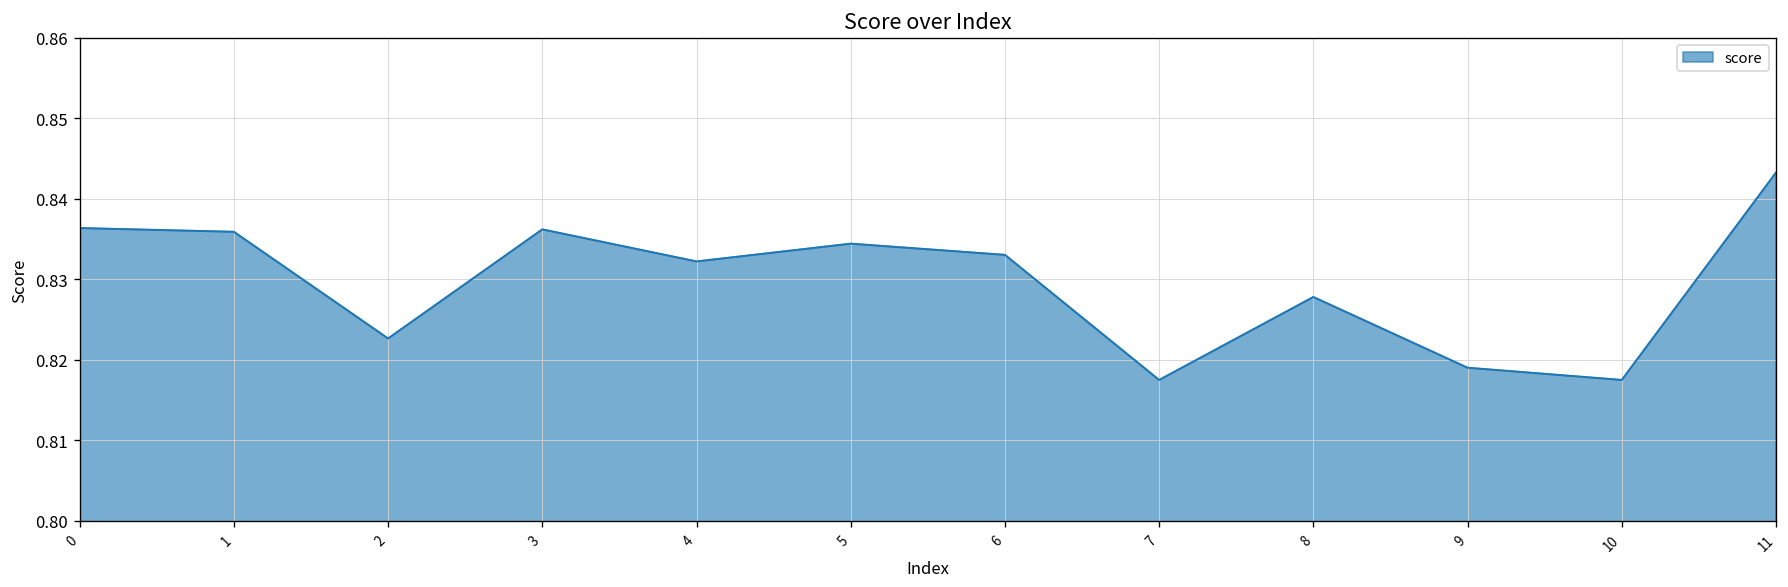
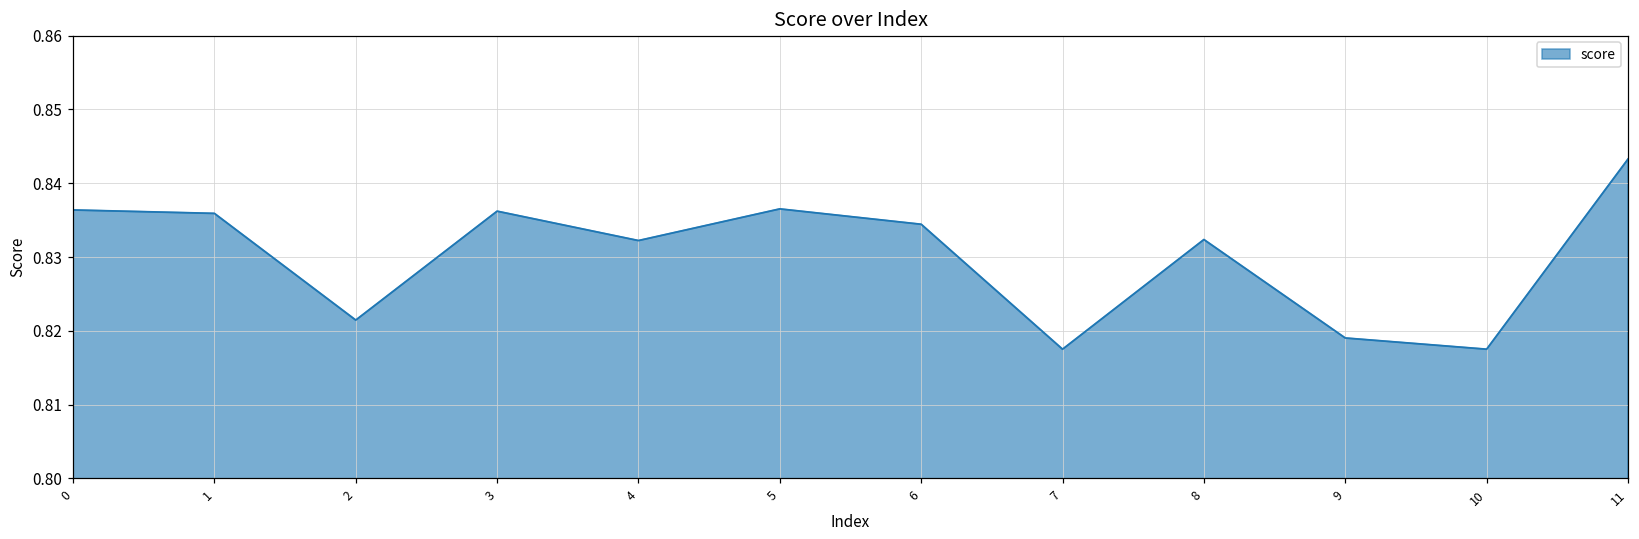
  {
    "0": 0.836,
    "1": 0.836,
-   "2": 0.823,
+   "2": 0.821,
    "3": 0.836,
    "4": 0.832,
-   "5": 0.834,
-   "6": 0.833,
+   "5": 0.837,
+   "6": 0.834,
    "7": 0.818,
-   "8": 0.828,
+   "8": 0.832,
    "9": 0.819,
    "10": 0.818,
    "11": 0.843
  }
